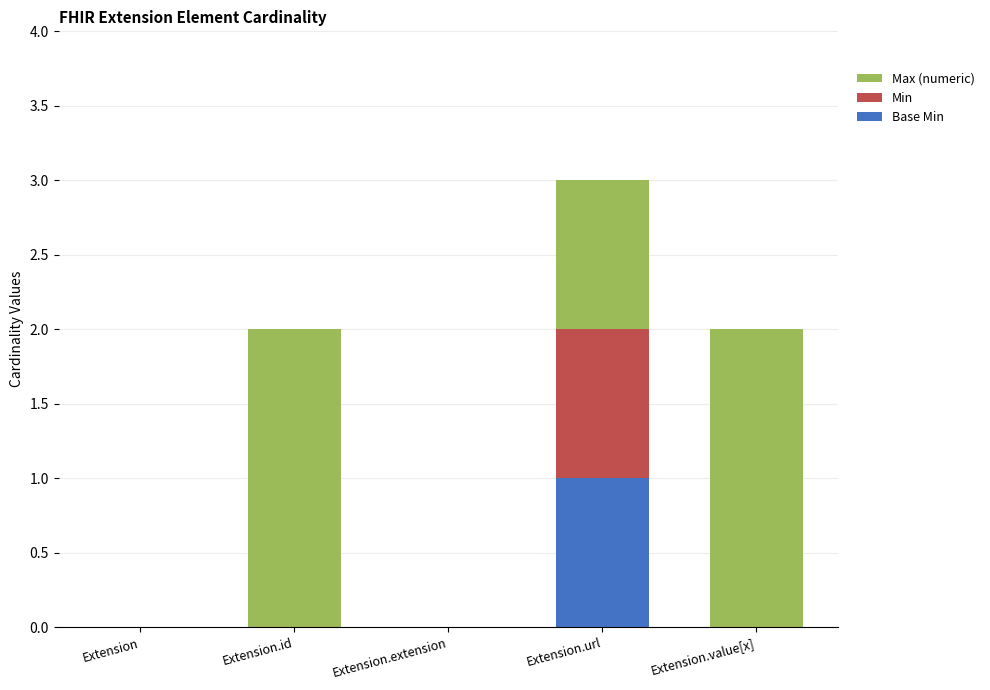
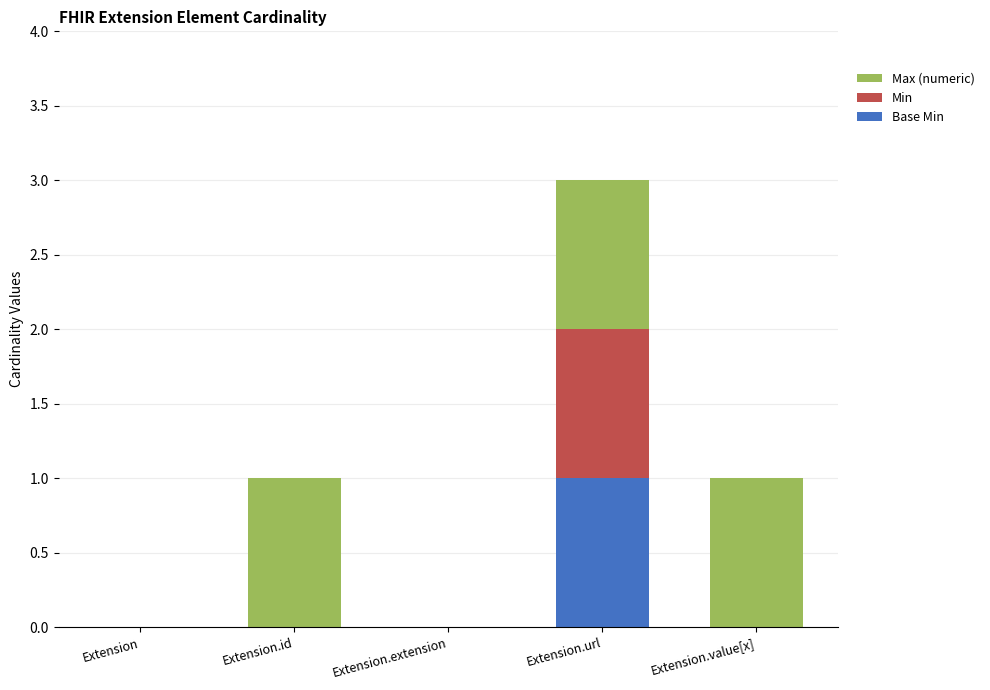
  {
    "Base Min": {
      "Extension": 0,
      "Extension.id": 0,
      "Extension.extension": 0,
      "Extension.url": 1,
      "Extension.value[x]": 0
    },
    "Max (numeric)": {
      "Extension": 0,
-     "Extension.id": 2,
+     "Extension.id": 1,
      "Extension.extension": 0,
      "Extension.url": 1,
-     "Extension.value[x]": 2
+     "Extension.value[x]": 1
    }
  }
